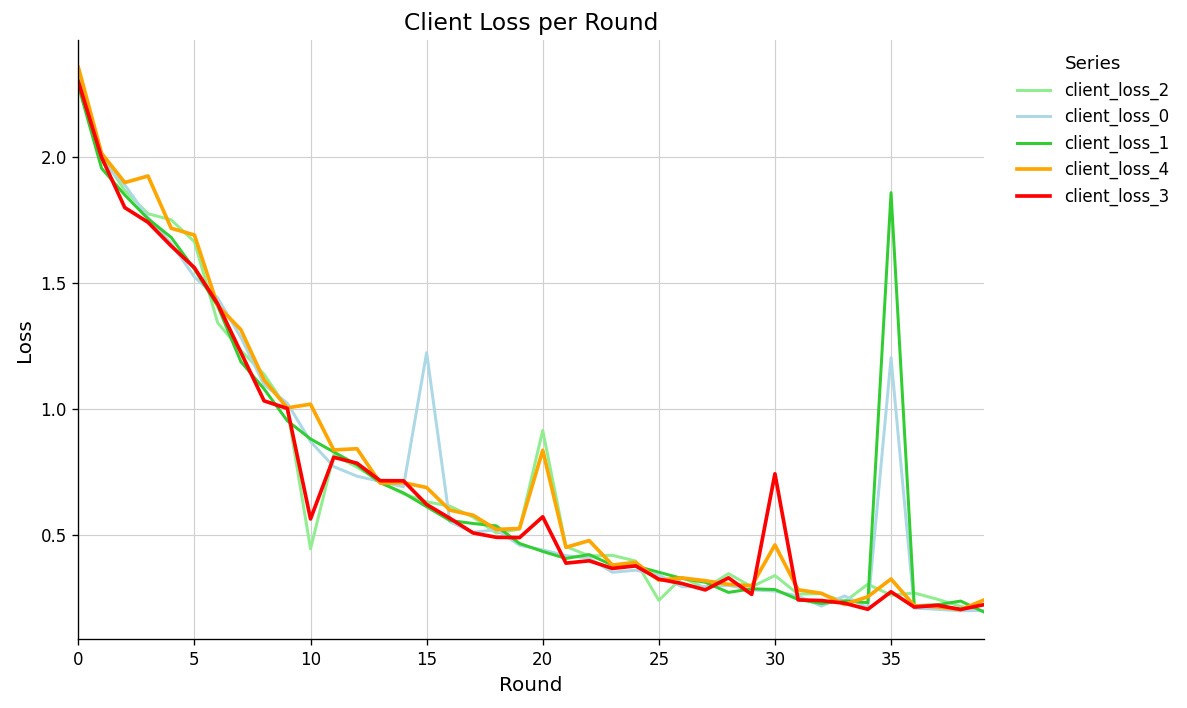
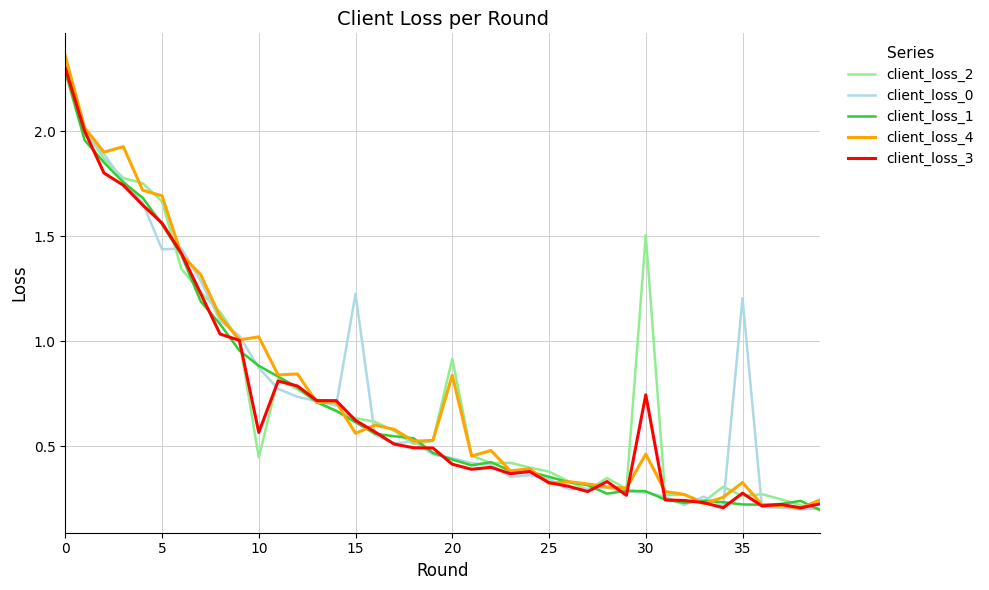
  {
    "client_loss_2": {
      "5": 1.66,
      "10": 0.45,
      "20": 0.92,
-     "25": 0.24,
-     "30": 0.34,
+     "25": 0.38,
+     "30": 1.50,
      "35": 0.26
    },
    "client_loss_0": {
      "0": 2.33,
-     "5": 1.53,
+     "5": 1.44,
      "15": 1.22,
      "35": 1.20
    },
    "client_loss_1": {
-     "35": 1.86
+     "35": 0.22
    },
    "client_loss_4": {
      "0": 2.36,
      "5": 1.69,
      "10": 1.02,
-     "15": 0.69,
+     "15": 0.56,
      "20": 0.84,
      "30": 0.46,
      "35": 0.33
    },
    "client_loss_3": {
      "10": 0.56,
-     "20": 0.57,
+     "20": 0.41,
      "30": 0.74,
      "35": 0.28
    }
  }
